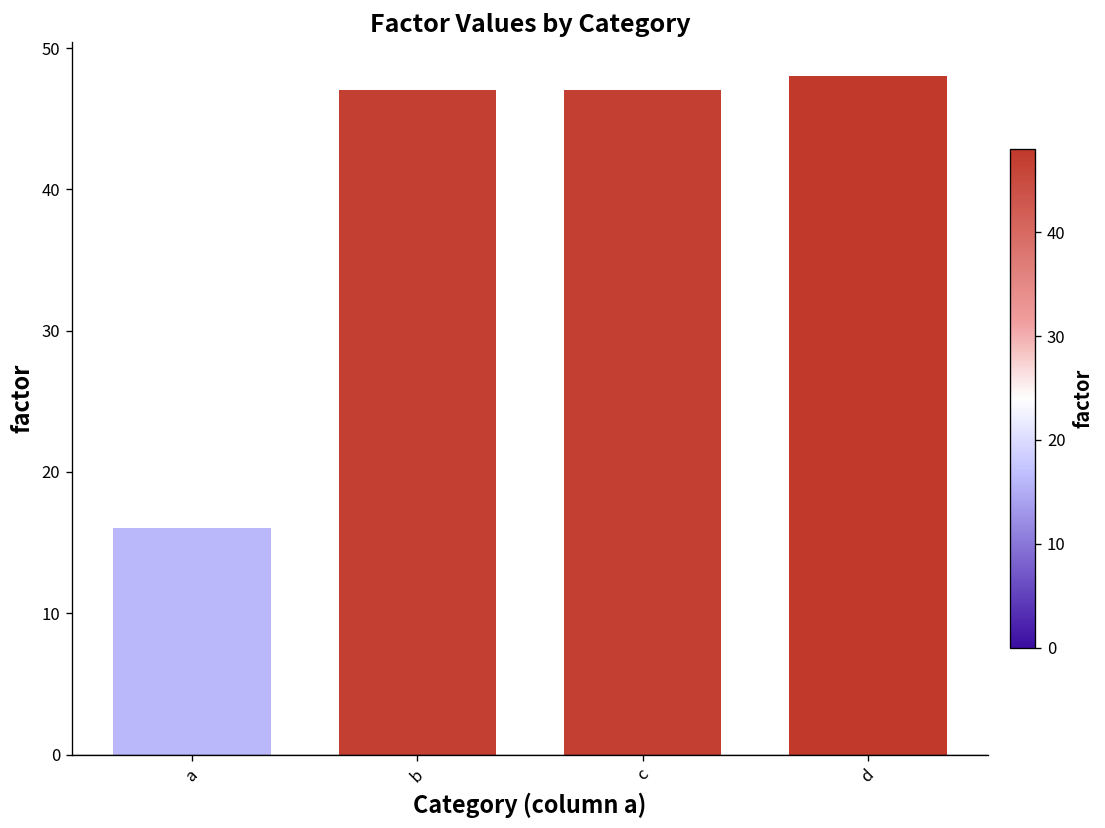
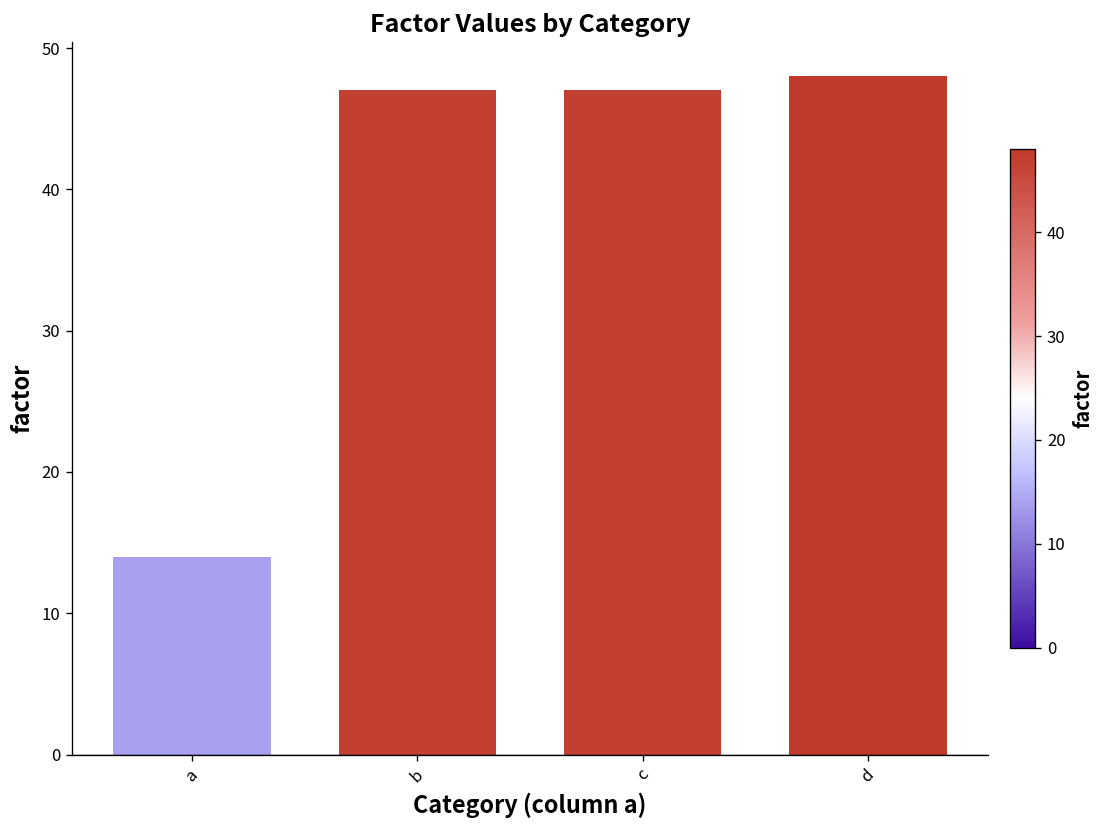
  {
-   "a": 16,
+   "a": 14,
    "b": 47,
    "c": 47,
    "d": 48
  }
